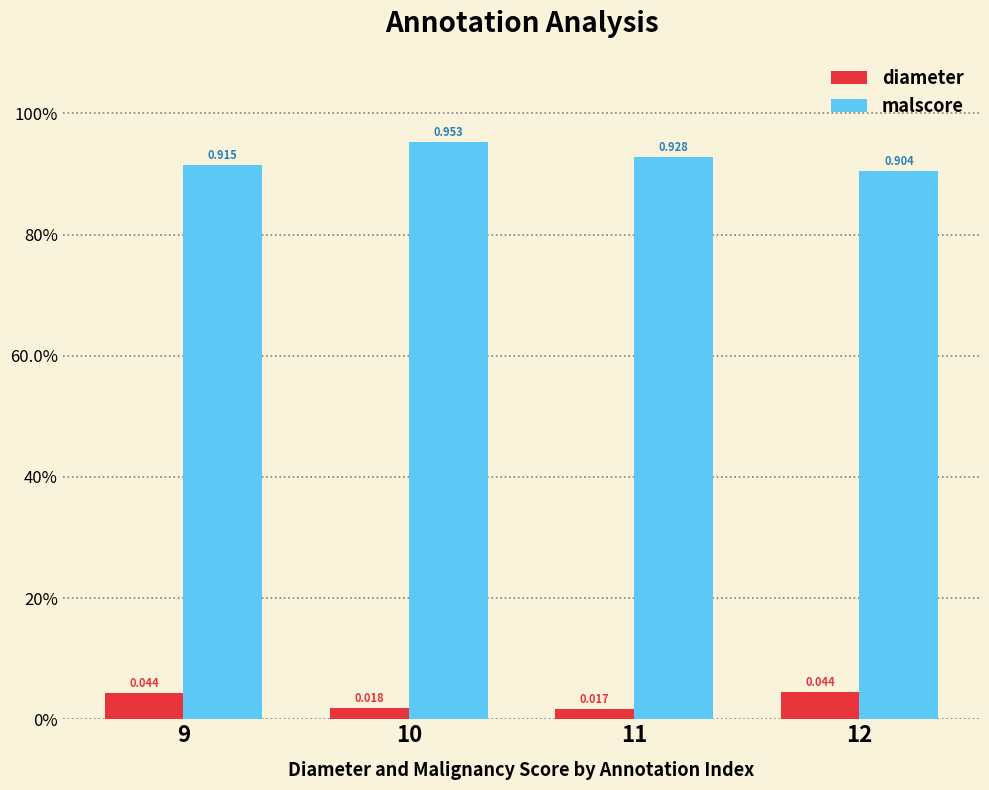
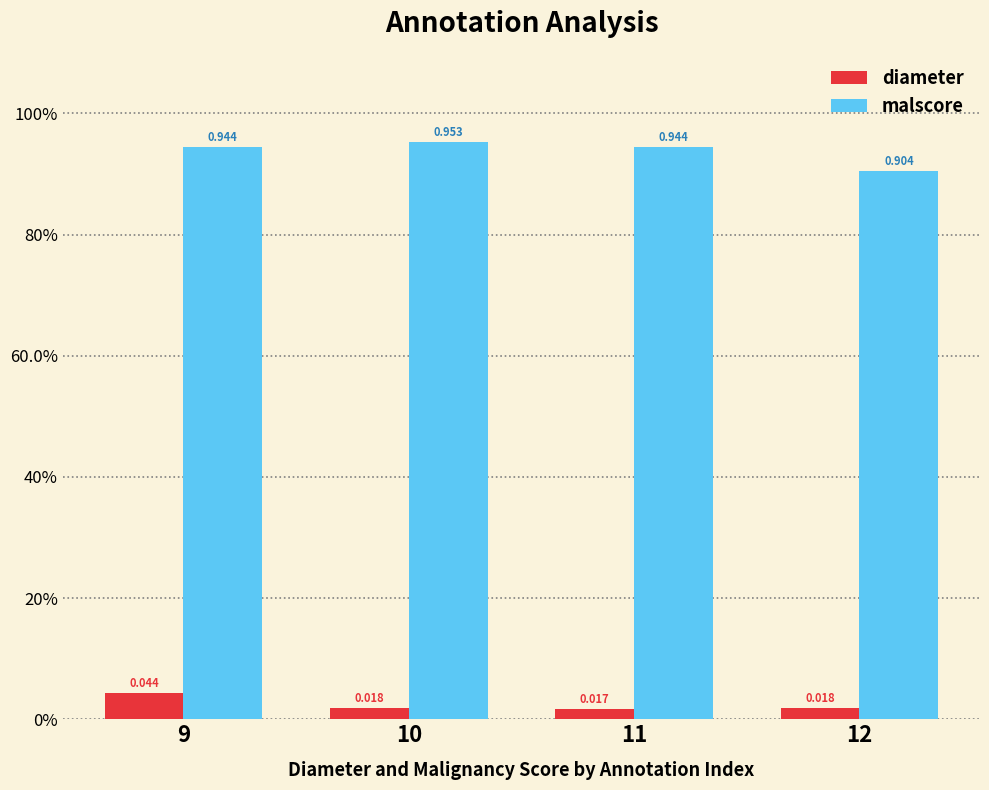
  {
    "diameter": {
      "9": 0.044,
      "10": 0.018,
      "11": 0.017,
-     "12": 0.044
+     "12": 0.018
    },
    "malscore": {
-     "9": 0.915,
+     "9": 0.944,
      "10": 0.953,
-     "11": 0.928,
+     "11": 0.944,
      "12": 0.904
    }
  }
